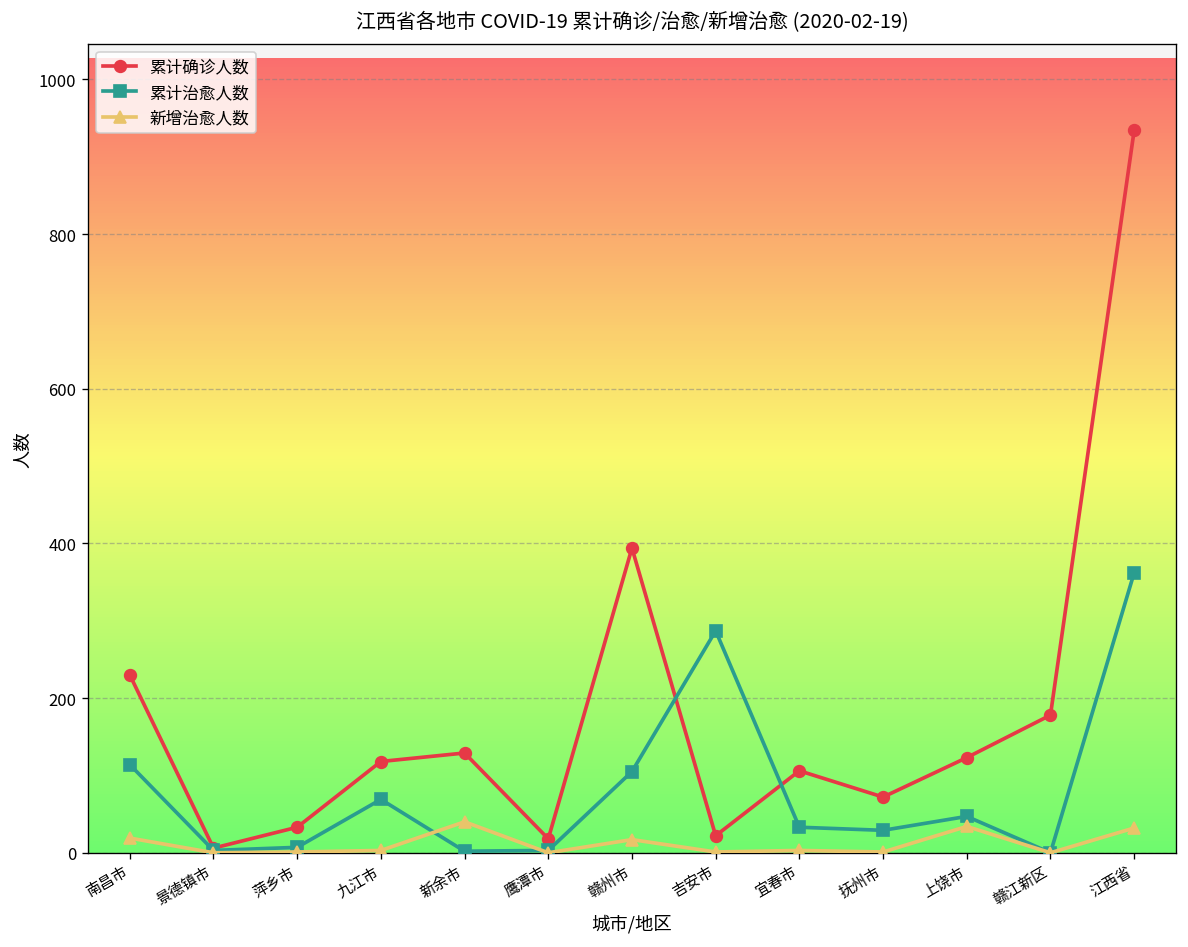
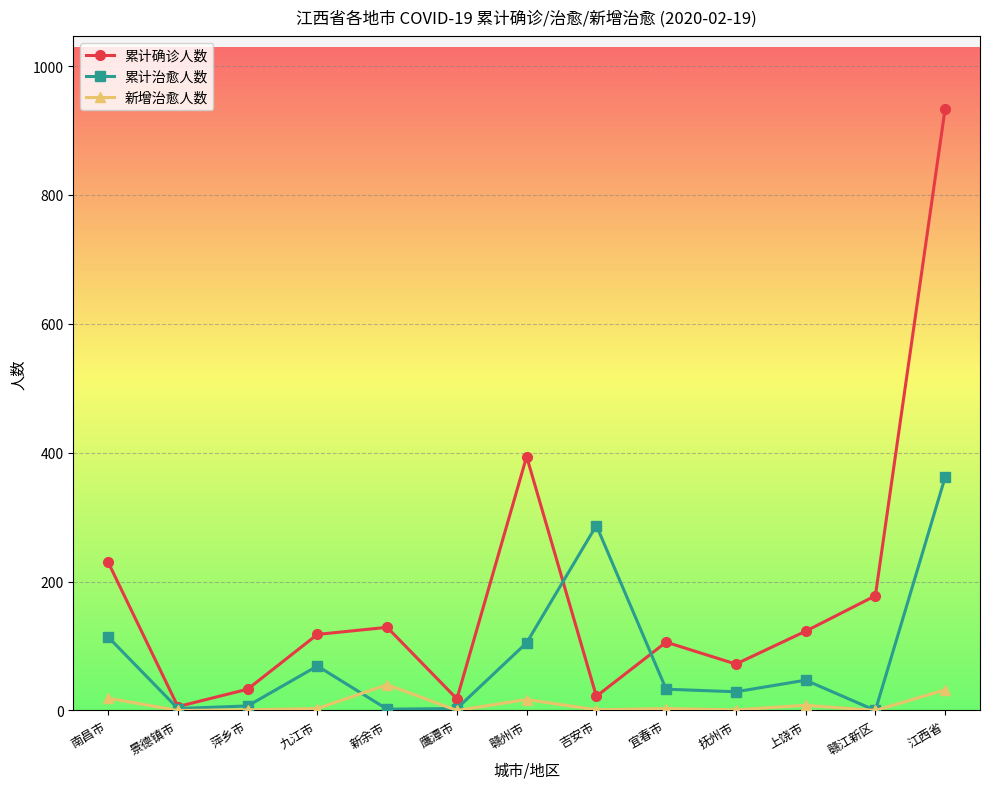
  {
    "累计确诊人数": {
      "南昌市": 230,
      "萍乡市": 30,
      "九江市": 120,
      "新余市": 130,
      "鹰潭市": 20,
      "赣州市": 390,
      "吉安市": 20,
      "宜春市": 110,
      "抚州市": 70,
      "上饶市": 120,
      "赣江新区": 180,
      "江西省": 930
    },
    "累计治愈人数": {
      "南昌市": 110,
      "萍乡市": 10,
      "九江市": 70,
      "新余市": 0,
      "赣州市": 110,
      "吉安市": 290,
      "宜春市": 30,
      "抚州市": 30,
      "上饶市": 50,
      "江西省": 360
    },
    "新增治愈人数": {
      "南昌市": 20,
      "萍乡市": 0,
      "九江市": 0,
      "新余市": 40,
      "赣州市": 20,
      "吉安市": 0,
      "宜春市": 0,
      "抚州市": 0,
-     "上饶市": 30,
+     "上饶市": 10,
      "江西省": 30
    }
  }
